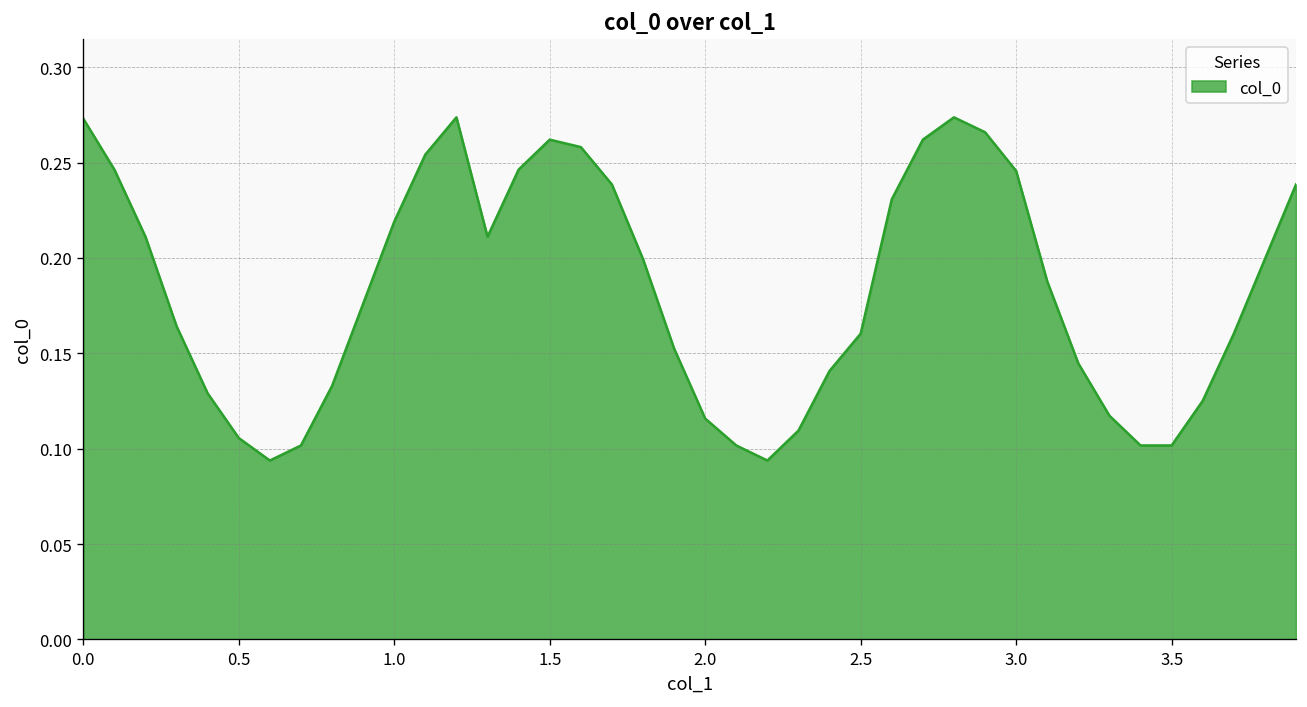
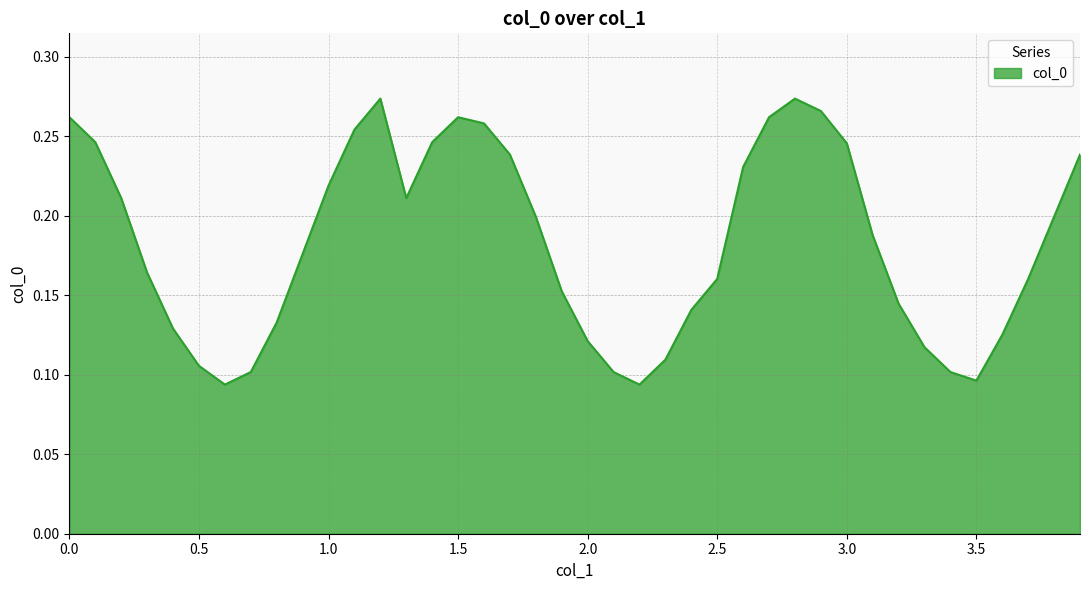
  {
-   "0.0": 0.273,
+   "0.0": 0.262,
    "0.5": 0.106,
    "1.0": 0.219,
    "1.5": 0.262,
-   "2.0": 0.116,
+   "2.0": 0.121,
    "2.5": 0.160,
    "3.0": 0.246,
-   "3.5": 0.102
+   "3.5": 0.096
  }
